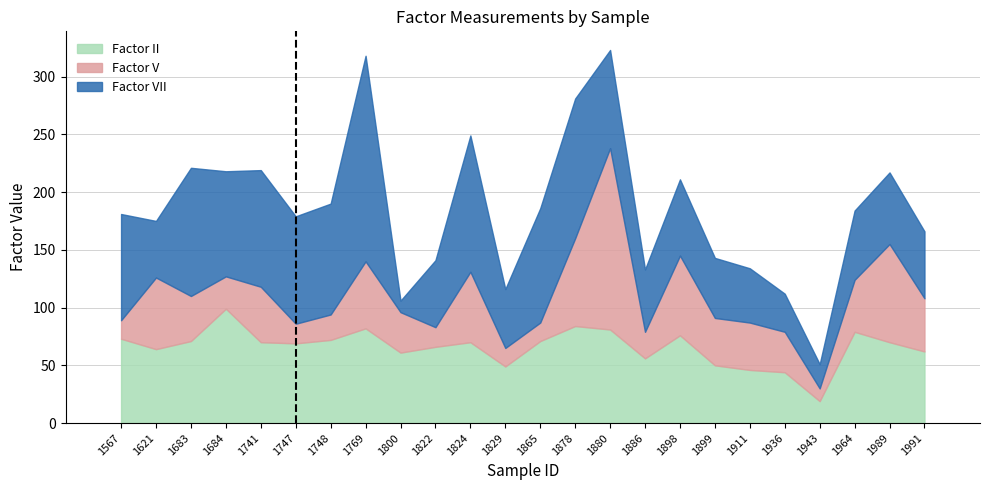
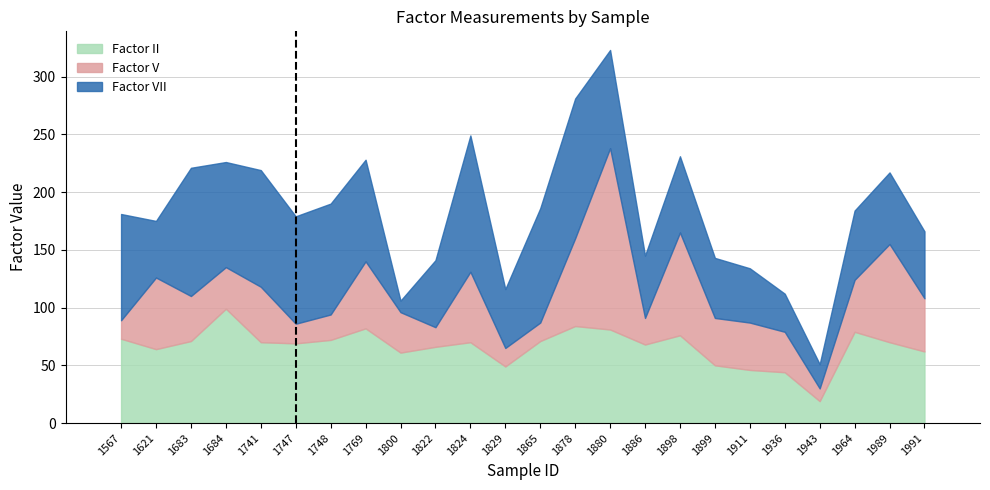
  {
    "Factor II": {
      "1567": 73,
      "1621": 64,
      "1683": 71,
      "1684": 99,
      "1741": 70,
      "1747": 69,
      "1748": 72,
      "1769": 82,
      "1800": 61,
      "1822": 66,
      "1824": 70,
      "1829": 49,
      "1865": 71,
      "1878": 84,
      "1880": 81,
-     "1886": 56,
+     "1886": 68,
      "1898": 76,
      "1899": 50,
      "1911": 46,
      "1936": 44,
      "1943": 19,
      "1964": 79,
      "1989": 70,
      "1991": 62
    },
    "Factor V": {
      "1567": 16,
      "1621": 62,
      "1683": 39,
-     "1684": 28,
+     "1684": 36,
      "1741": 48,
      "1747": 17,
      "1748": 22,
      "1769": 58,
      "1800": 35,
      "1822": 17,
      "1824": 61,
      "1829": 16,
      "1865": 16,
      "1878": 76,
      "1880": 157,
      "1886": 23,
-     "1898": 69,
+     "1898": 89,
      "1899": 41,
      "1911": 41,
      "1936": 35,
      "1943": 11,
      "1964": 45,
      "1989": 85,
      "1991": 46
    },
    "Factor VII": {
      "1567": 92,
      "1621": 49,
      "1683": 111,
      "1684": 91,
      "1741": 101,
      "1747": 93,
      "1748": 96,
-     "1769": 178,
+     "1769": 88,
      "1800": 10,
      "1822": 58,
      "1824": 118,
      "1829": 51,
      "1865": 99,
      "1878": 121,
      "1880": 85,
      "1886": 54,
      "1898": 66,
      "1899": 52,
      "1911": 47,
      "1936": 33,
      "1943": 21,
      "1964": 60,
      "1989": 62,
      "1991": 58
    }
  }
